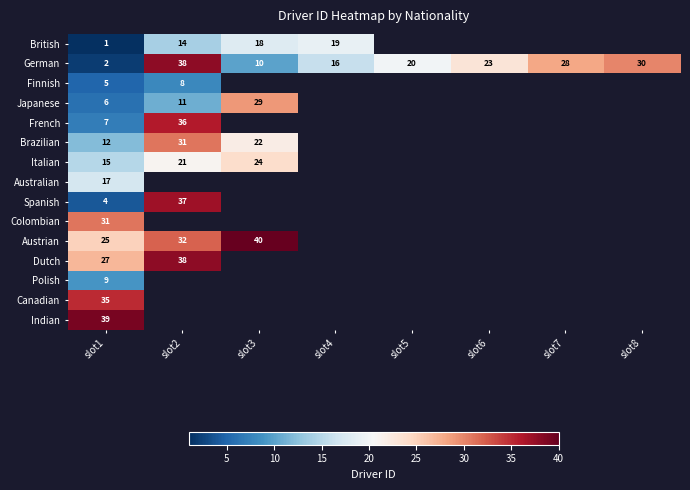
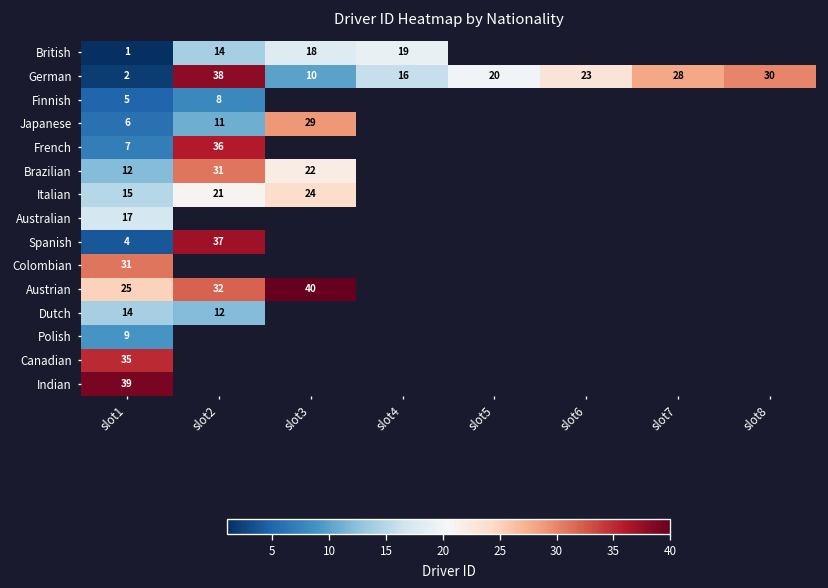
  {
    "British": {
      "slot1": 1,
      "slot2": 14,
      "slot3": 18,
      "slot4": 19
    },
    "German": {
      "slot1": 2,
      "slot2": 38,
      "slot3": 10,
      "slot4": 16,
      "slot5": 20,
      "slot6": 23,
      "slot7": 28,
      "slot8": 30
    },
    "Finnish": {
      "slot1": 5,
      "slot2": 8
    },
    "Japanese": {
      "slot1": 6,
      "slot2": 11,
      "slot3": 29
    },
    "French": {
      "slot1": 7,
      "slot2": 36
    },
    "Brazilian": {
      "slot1": 12,
      "slot2": 31,
      "slot3": 22
    },
    "Italian": {
      "slot1": 15,
      "slot2": 21,
      "slot3": 24
    },
    "Australian": {
      "slot1": 17
    },
    "Spanish": {
      "slot1": 4,
      "slot2": 37
    },
    "Colombian": {
      "slot1": 31
    },
    "Austrian": {
      "slot1": 25,
      "slot2": 32,
      "slot3": 40
    },
    "Dutch": {
-     "slot1": 27,
-     "slot2": 38
+     "slot1": 14,
+     "slot2": 12
    },
    "Polish": {
      "slot1": 9
    },
    "Canadian": {
      "slot1": 35
    },
    "Indian": {
      "slot1": 39
    }
  }
